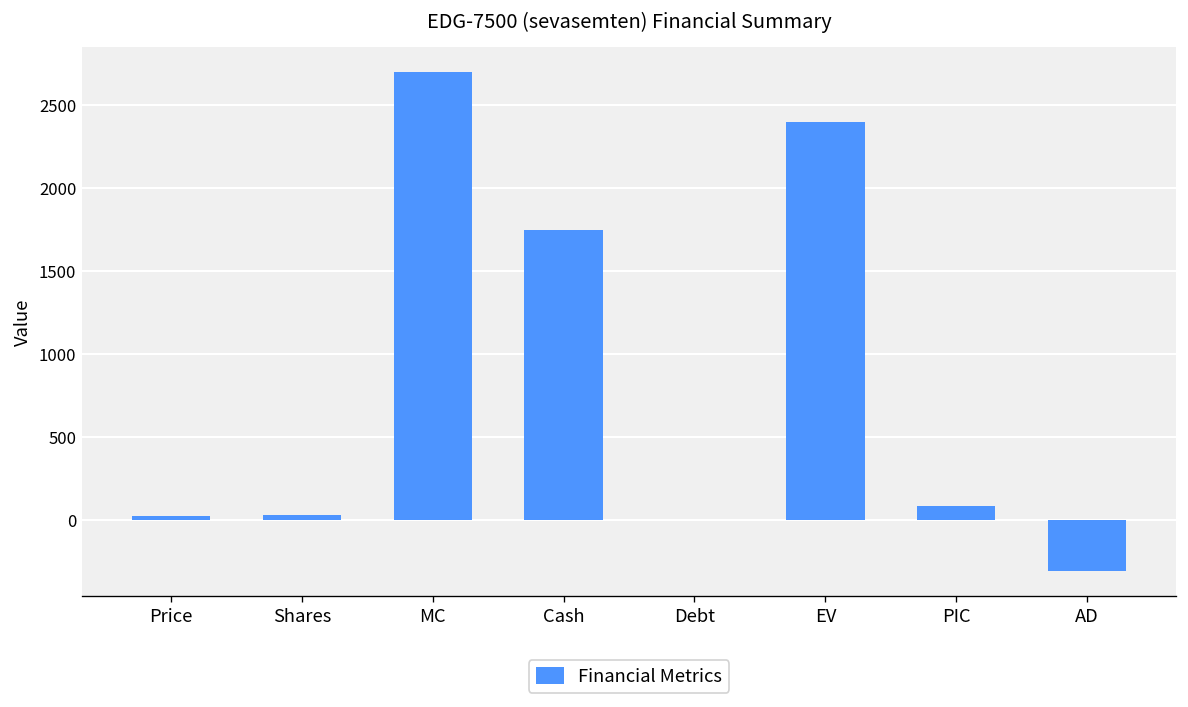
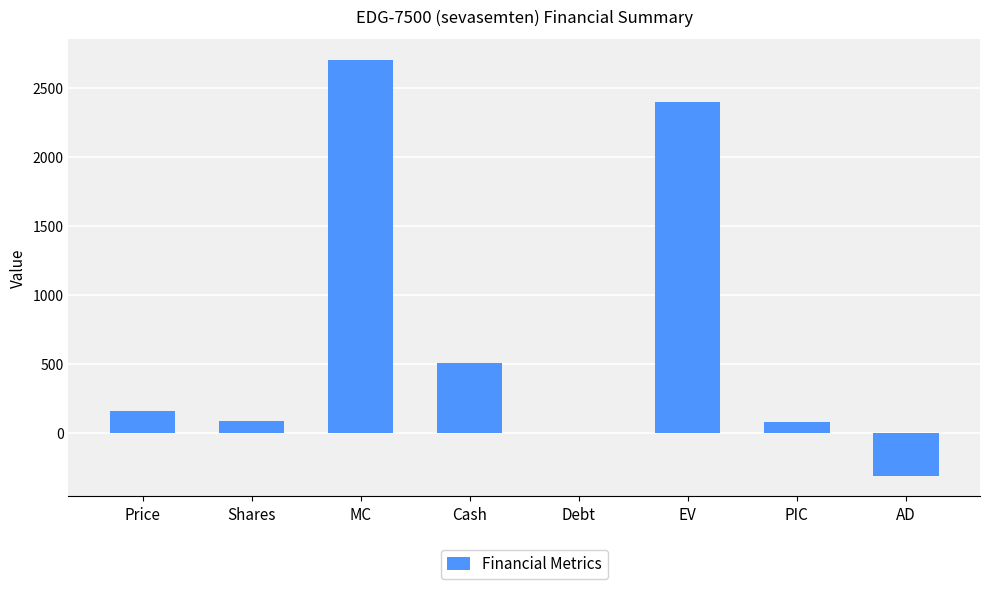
  {
-   "Price": 30,
-   "Shares": 30,
+   "Price": 160,
+   "Shares": 90,
    "MC": 2700,
-   "Cash": 1750,
+   "Cash": 510,
    "Debt": 0,
    "EV": 2400,
    "PIC": 90,
    "AD": -300
  }
